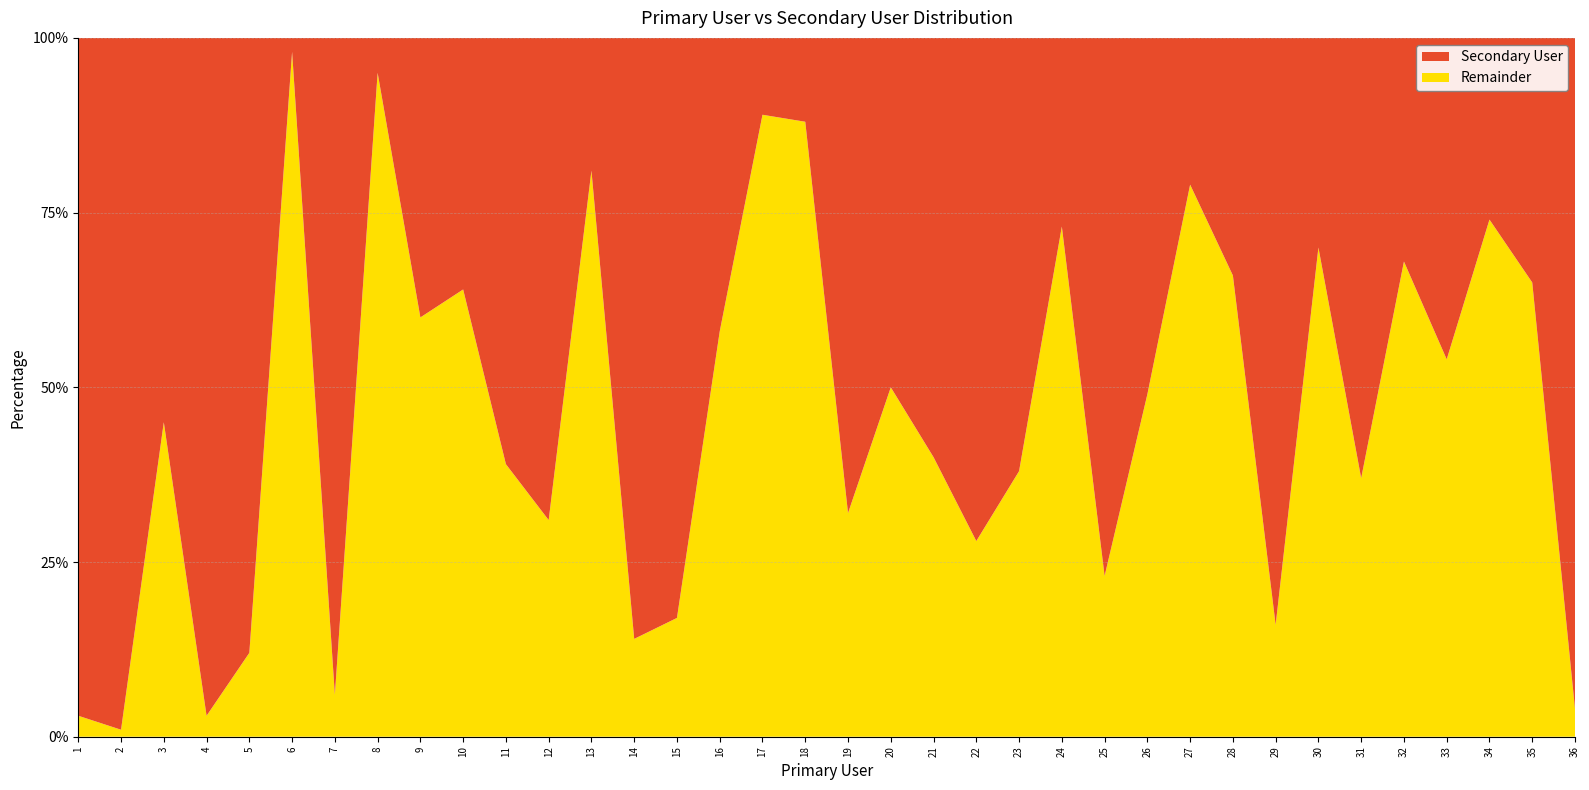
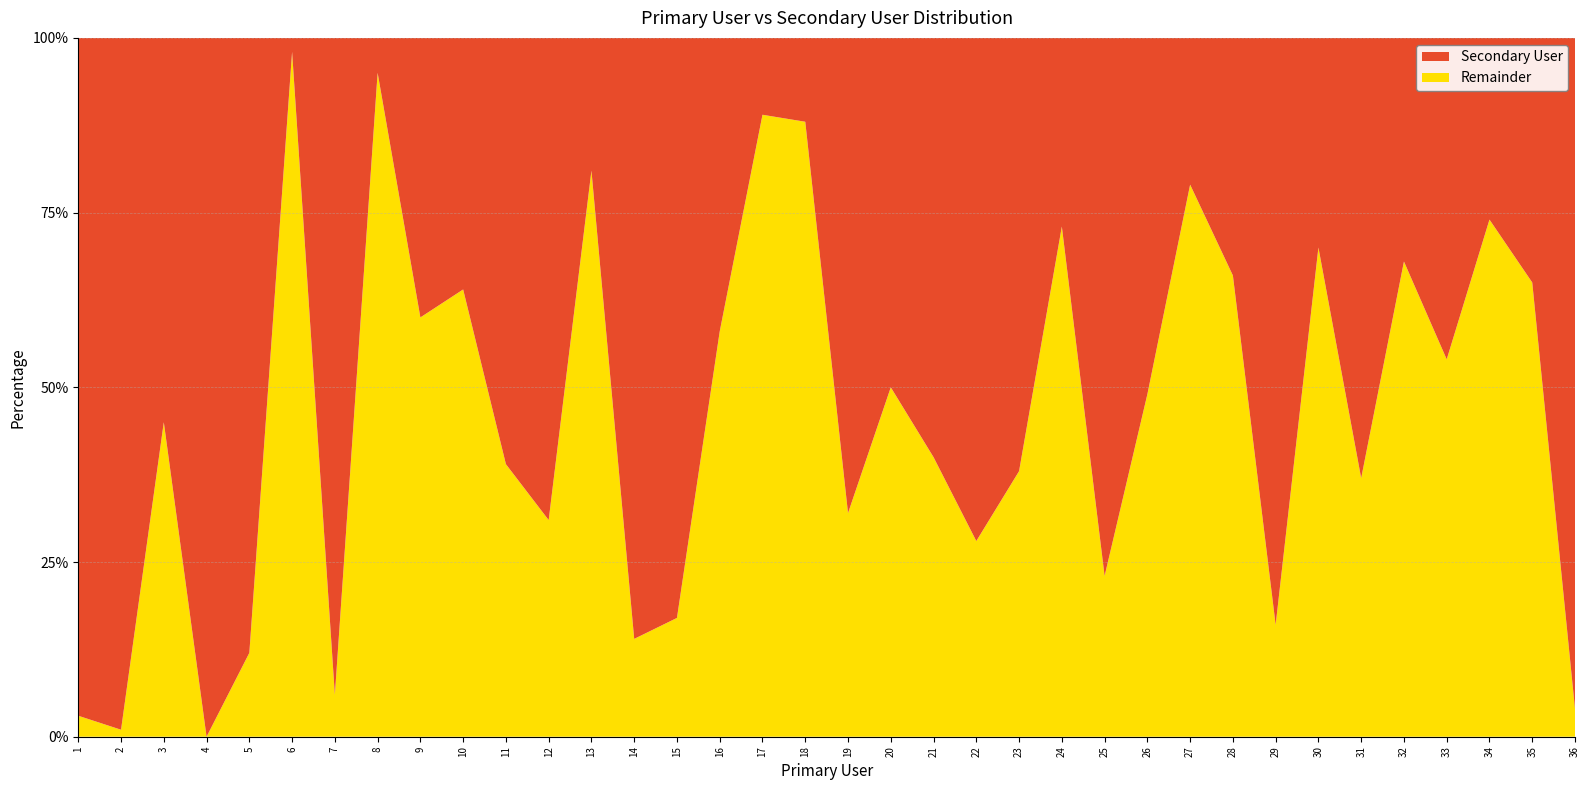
  {
    "Remainder": {
-     "4": "3%"
+     "4": "0%"
    }
  }
